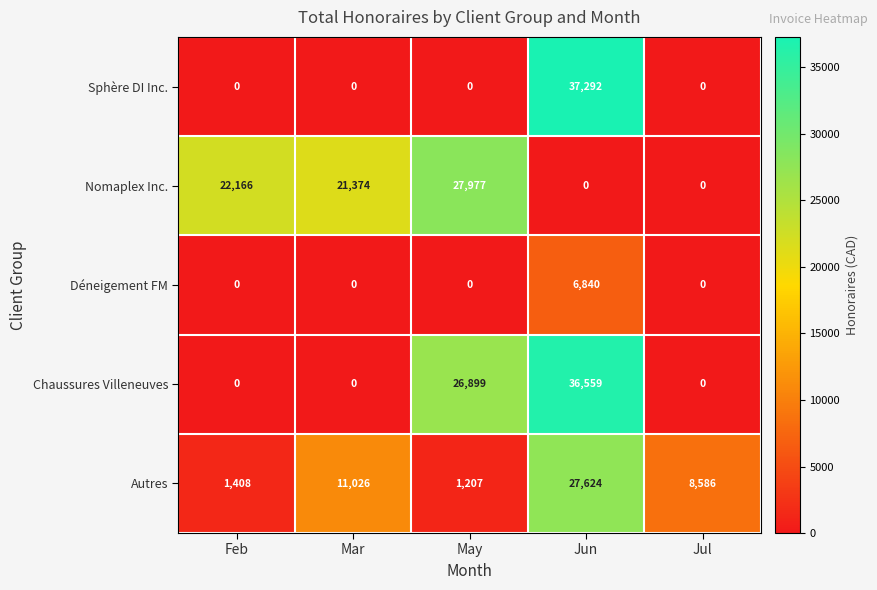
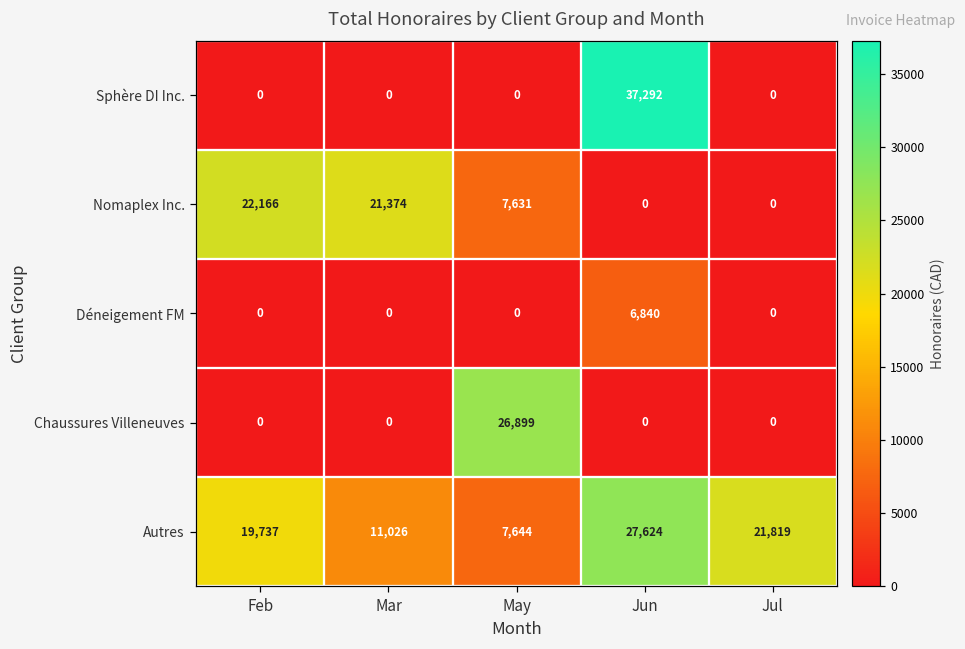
  {
    "Sphère DI Inc.": {
      "Feb": "0",
      "Mar": "0",
      "May": "0",
      "Jun": "37,292",
      "Jul": "0"
    },
    "Nomaplex Inc.": {
      "Feb": "22,166",
      "Mar": "21,374",
-     "May": "27,977",
+     "May": "7,631",
      "Jun": "0",
      "Jul": "0"
    },
    "Déneigement FM": {
      "Feb": "0",
      "Mar": "0",
      "May": "0",
      "Jun": "6,840",
      "Jul": "0"
    },
    "Chaussures Villeneuves": {
      "Feb": "0",
      "Mar": "0",
      "May": "26,899",
-     "Jun": "36,559",
+     "Jun": "0",
      "Jul": "0"
    },
    "Autres": {
-     "Feb": "1,408",
+     "Feb": "19,737",
      "Mar": "11,026",
-     "May": "1,207",
+     "May": "7,644",
      "Jun": "27,624",
-     "Jul": "8,586"
+     "Jul": "21,819"
    }
  }
